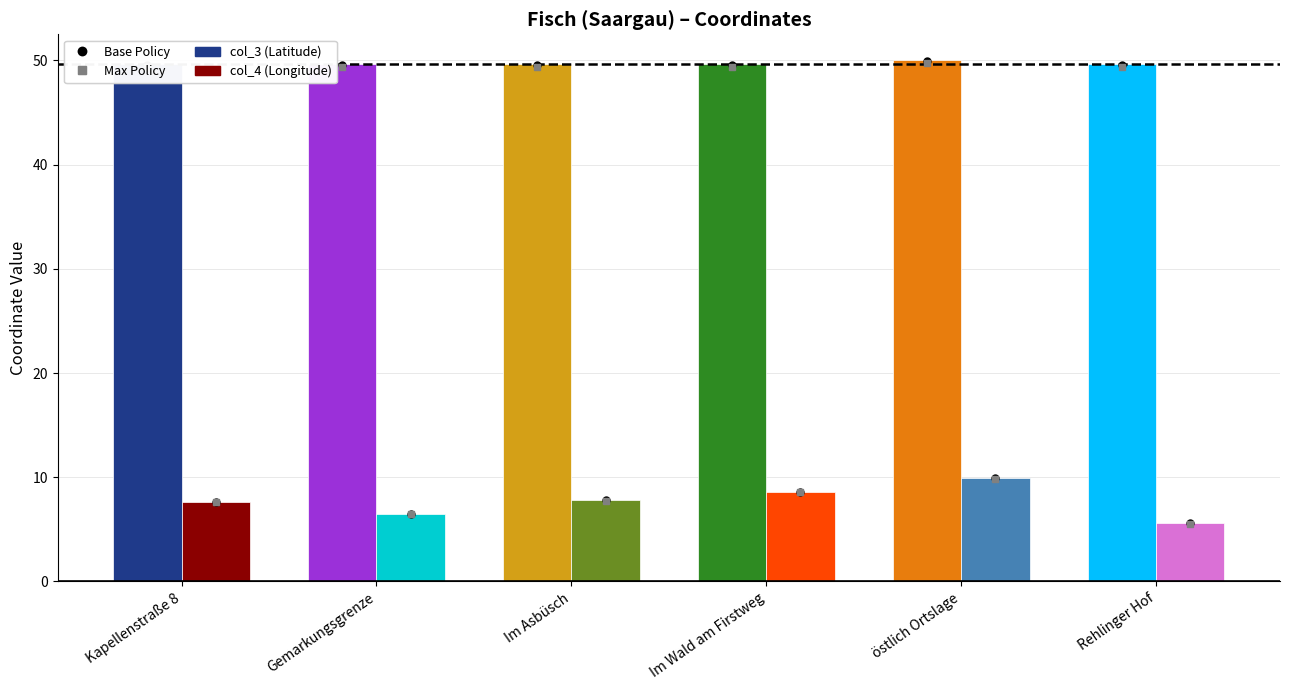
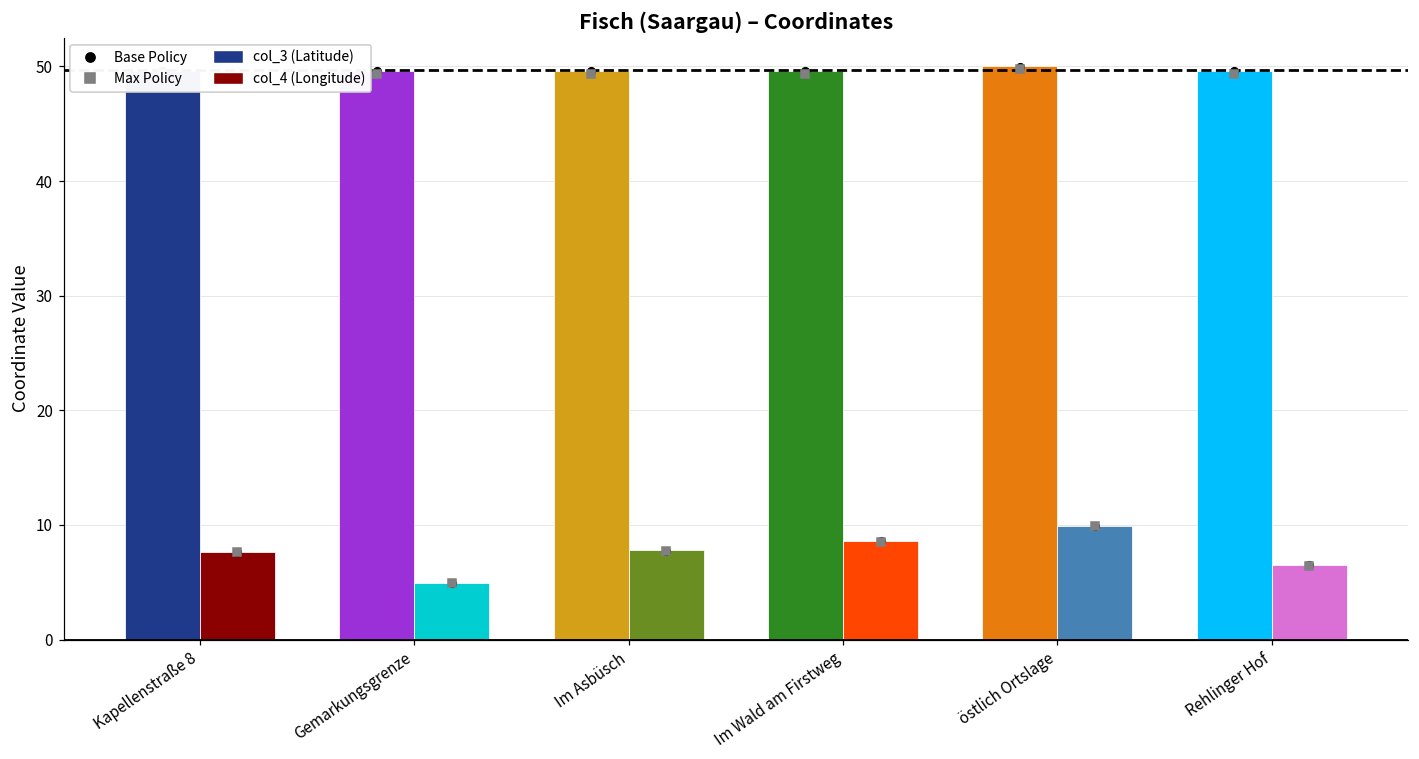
  {
    "col_3 (Latitude)": {
      "Gemarkungsgrenze": 49.6,
      "Im Asbüsch": 49.6,
      "Im Wald am Firstweg": 49.6,
      "östlich Ortslage": 50.0,
      "Rehlinger Hof": 49.6
    },
    "col_4 (Longitude)": {
      "Kapellenstraße 8": 7.7,
-     "Gemarkungsgrenze": 6.5,
+     "Gemarkungsgrenze": 4.9,
      "Im Asbüsch": 7.8,
      "Im Wald am Firstweg": 8.6,
      "östlich Ortslage": 9.9,
-     "Rehlinger Hof": 5.6
+     "Rehlinger Hof": 6.5
    }
  }
